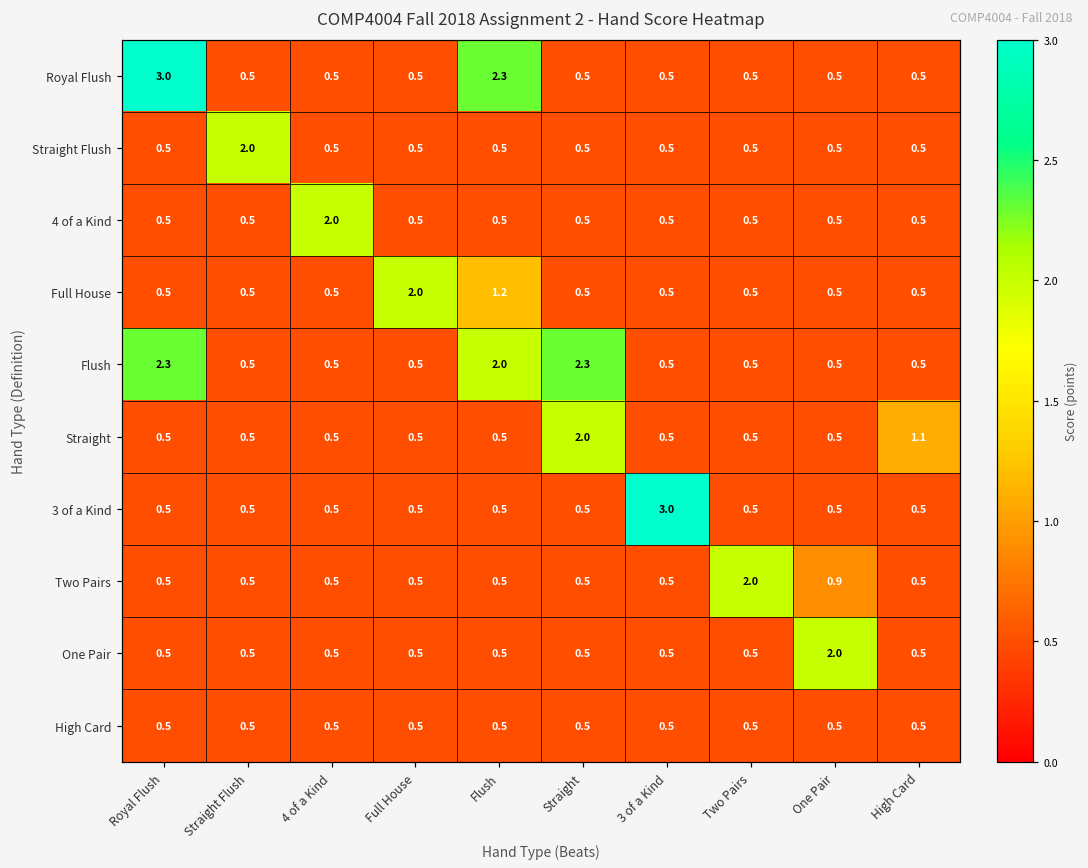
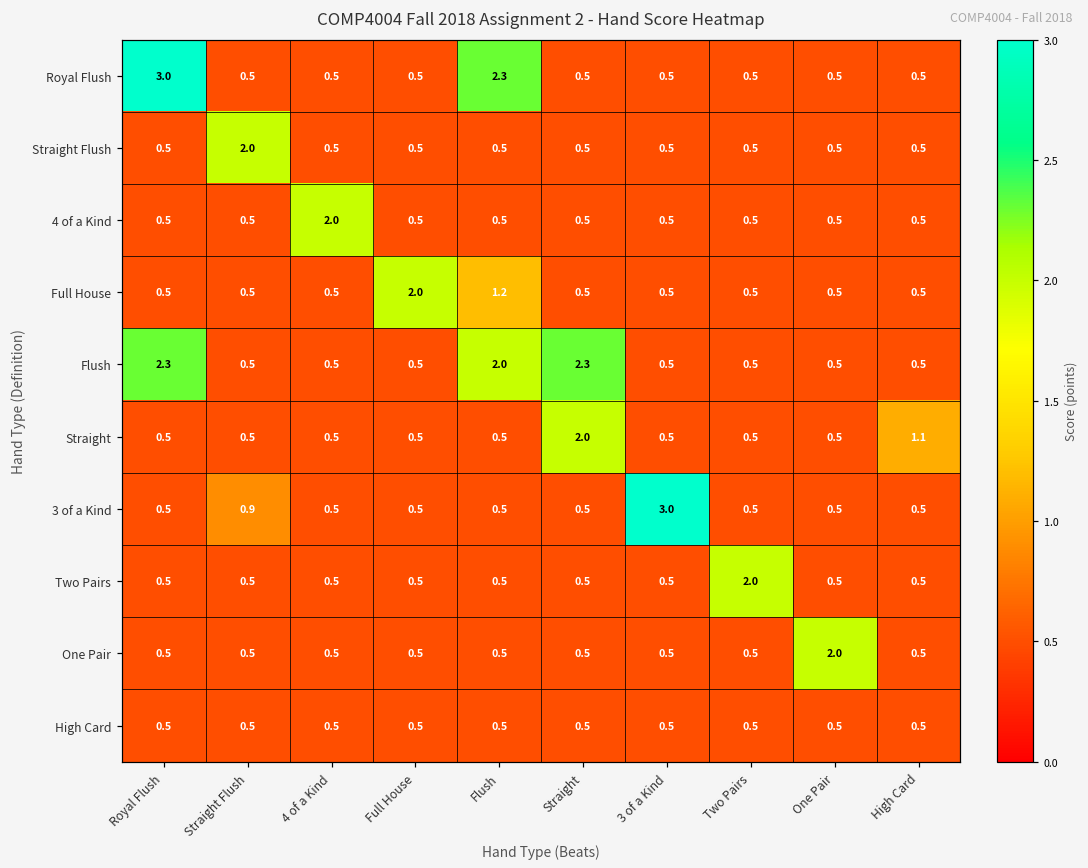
  {
    "Royal Flush": {
      "Royal Flush": 3.0,
      "Straight Flush": 0.5,
      "4 of a Kind": 0.5,
      "Full House": 0.5,
      "Flush": 2.3,
      "Straight": 0.5,
      "3 of a Kind": 0.5,
      "Two Pairs": 0.5,
      "One Pair": 0.5,
      "High Card": 0.5
    },
    "Straight Flush": {
      "Royal Flush": 0.5,
      "Straight Flush": 2.0,
      "4 of a Kind": 0.5,
      "Full House": 0.5,
      "Flush": 0.5,
      "Straight": 0.5,
      "3 of a Kind": 0.5,
      "Two Pairs": 0.5,
      "One Pair": 0.5,
      "High Card": 0.5
    },
    "4 of a Kind": {
      "Royal Flush": 0.5,
      "Straight Flush": 0.5,
      "4 of a Kind": 2.0,
      "Full House": 0.5,
      "Flush": 0.5,
      "Straight": 0.5,
      "3 of a Kind": 0.5,
      "Two Pairs": 0.5,
      "One Pair": 0.5,
      "High Card": 0.5
    },
    "Full House": {
      "Royal Flush": 0.5,
      "Straight Flush": 0.5,
      "4 of a Kind": 0.5,
      "Full House": 2.0,
      "Flush": 1.2,
      "Straight": 0.5,
      "3 of a Kind": 0.5,
      "Two Pairs": 0.5,
      "One Pair": 0.5,
      "High Card": 0.5
    },
    "Flush": {
      "Royal Flush": 2.3,
      "Straight Flush": 0.5,
      "4 of a Kind": 0.5,
      "Full House": 0.5,
      "Flush": 2.0,
      "Straight": 2.3,
      "3 of a Kind": 0.5,
      "Two Pairs": 0.5,
      "One Pair": 0.5,
      "High Card": 0.5
    },
    "Straight": {
      "Royal Flush": 0.5,
      "Straight Flush": 0.5,
      "4 of a Kind": 0.5,
      "Full House": 0.5,
      "Flush": 0.5,
      "Straight": 2.0,
      "3 of a Kind": 0.5,
      "Two Pairs": 0.5,
      "One Pair": 0.5,
      "High Card": 1.1
    },
    "3 of a Kind": {
      "Royal Flush": 0.5,
-     "Straight Flush": 0.5,
+     "Straight Flush": 0.9,
      "4 of a Kind": 0.5,
      "Full House": 0.5,
      "Flush": 0.5,
      "Straight": 0.5,
      "3 of a Kind": 3.0,
      "Two Pairs": 0.5,
      "One Pair": 0.5,
      "High Card": 0.5
    },
    "Two Pairs": {
      "Royal Flush": 0.5,
      "Straight Flush": 0.5,
      "4 of a Kind": 0.5,
      "Full House": 0.5,
      "Flush": 0.5,
      "Straight": 0.5,
      "3 of a Kind": 0.5,
      "Two Pairs": 2.0,
-     "One Pair": 0.9,
+     "One Pair": 0.5,
      "High Card": 0.5
    },
    "One Pair": {
      "Royal Flush": 0.5,
      "Straight Flush": 0.5,
      "4 of a Kind": 0.5,
      "Full House": 0.5,
      "Flush": 0.5,
      "Straight": 0.5,
      "3 of a Kind": 0.5,
      "Two Pairs": 0.5,
      "One Pair": 2.0,
      "High Card": 0.5
    },
    "High Card": {
      "Royal Flush": 0.5,
      "Straight Flush": 0.5,
      "4 of a Kind": 0.5,
      "Full House": 0.5,
      "Flush": 0.5,
      "Straight": 0.5,
      "3 of a Kind": 0.5,
      "Two Pairs": 0.5,
      "One Pair": 0.5,
      "High Card": 0.5
    }
  }
